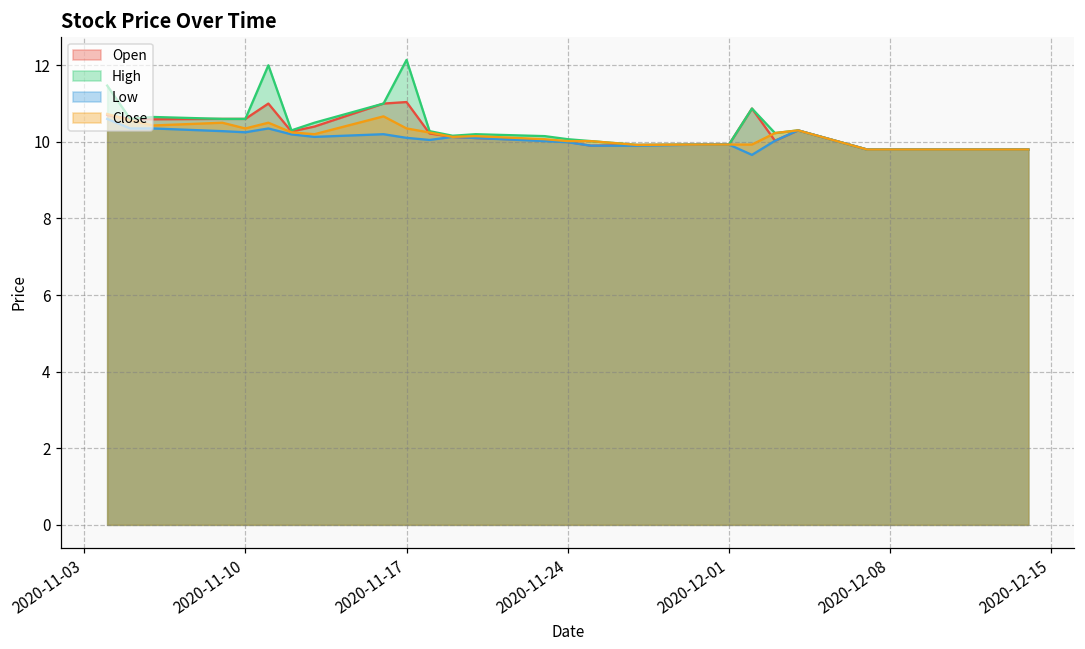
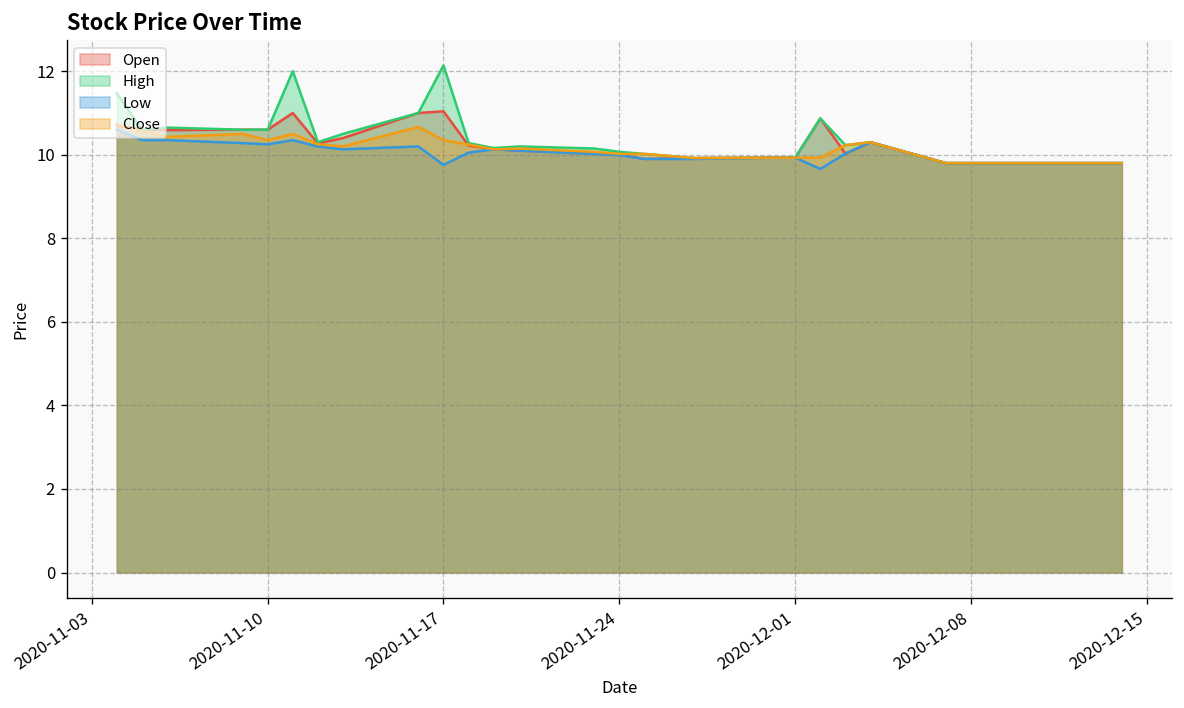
  {
    "High": {
      "2020-11-17": 12.1
    },
    "Low": {
      "2020-11-10": 10.3,
-     "2020-11-17": 10.1
+     "2020-11-17": 9.8
    }
  }
